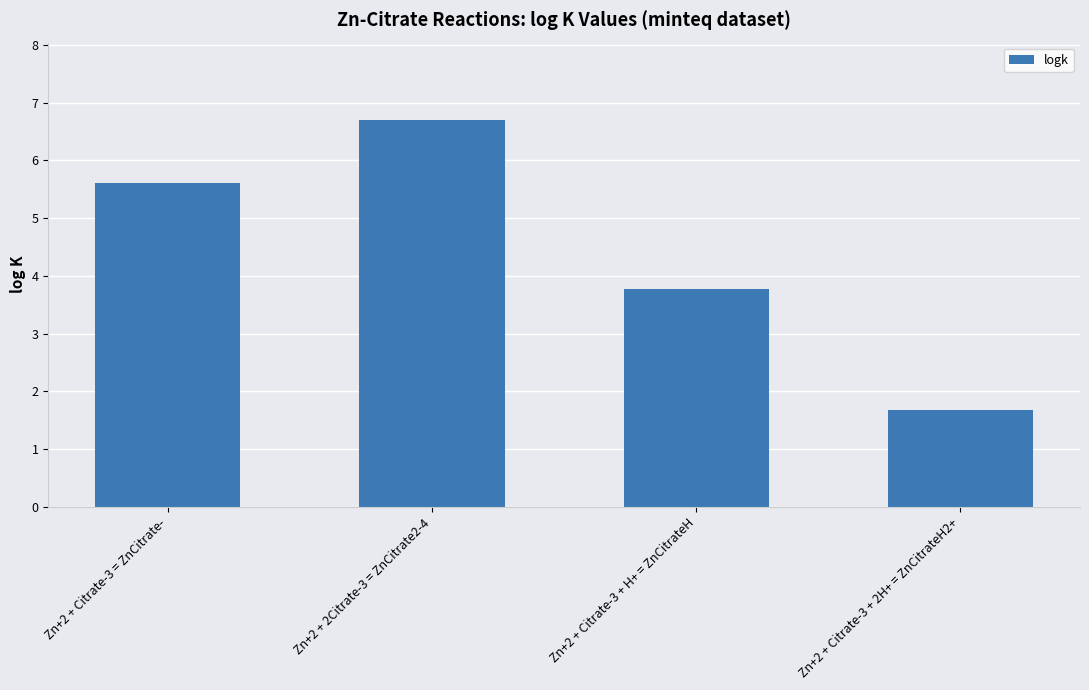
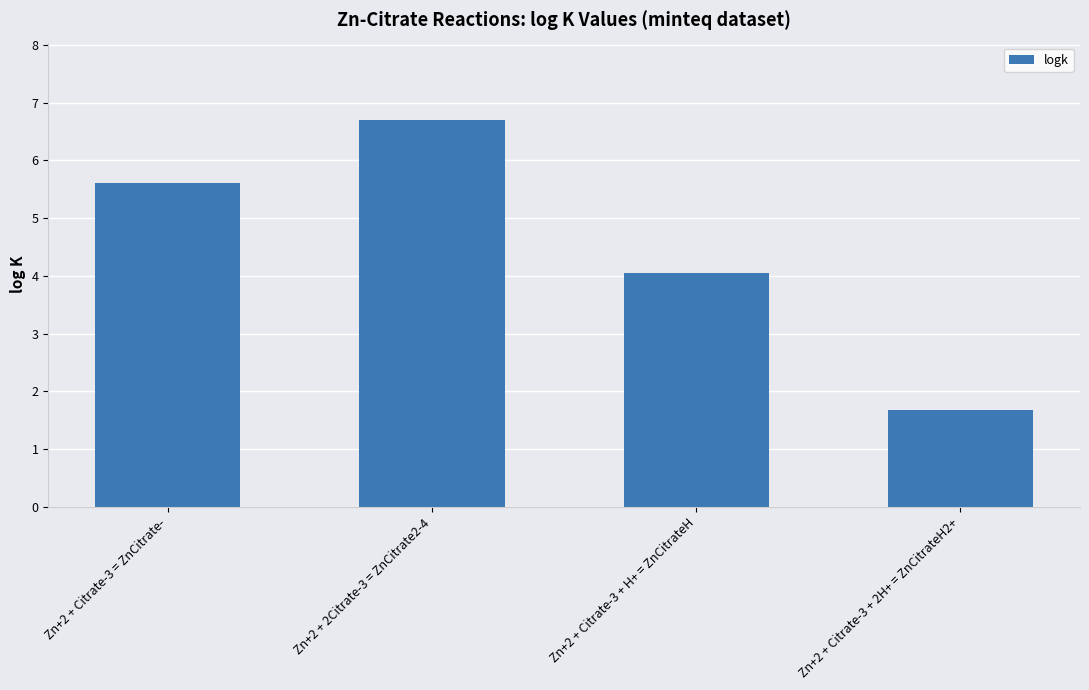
  {
    "Zn+2 + Citrate-3 = ZnCitrate-": 5.6,
    "Zn+2 + 2Citrate-3 = ZnCitrate2-4": 6.7,
-   "Zn+2 + Citrate-3 + H+ = ZnCitrateH": 3.8,
+   "Zn+2 + Citrate-3 + H+ = ZnCitrateH": 4.1,
    "Zn+2 + Citrate-3 + 2H+ = ZnCitrateH2+": 1.7
  }
